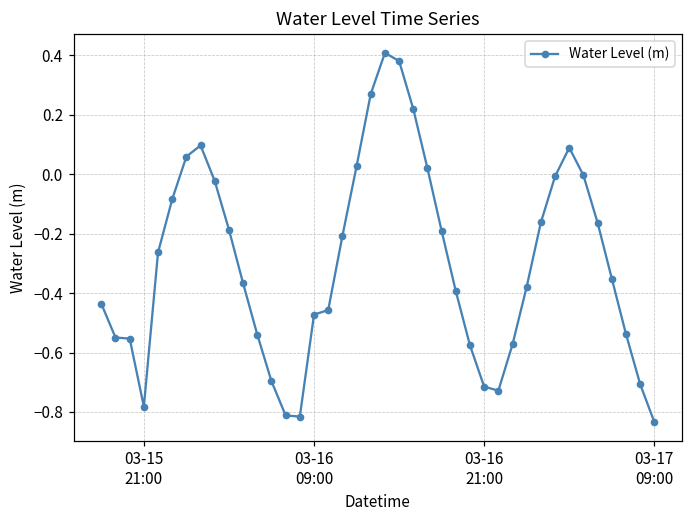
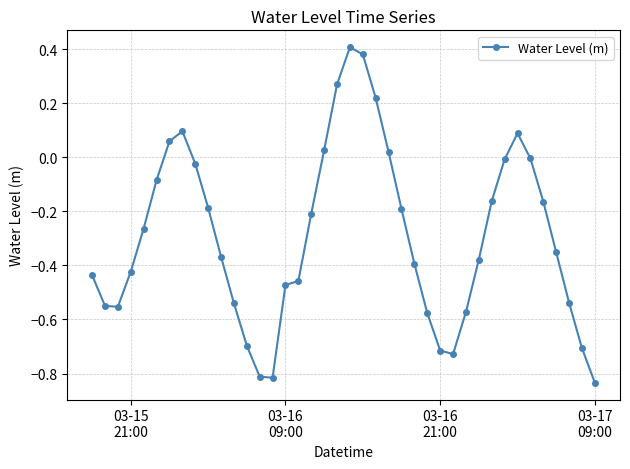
  {
-   "03-15 21:00": -0.78,
+   "03-15 21:00": -0.42,
    "03-16 09:00": -0.47,
    "03-16 21:00": -0.71,
    "03-17 09:00": -0.83
  }
